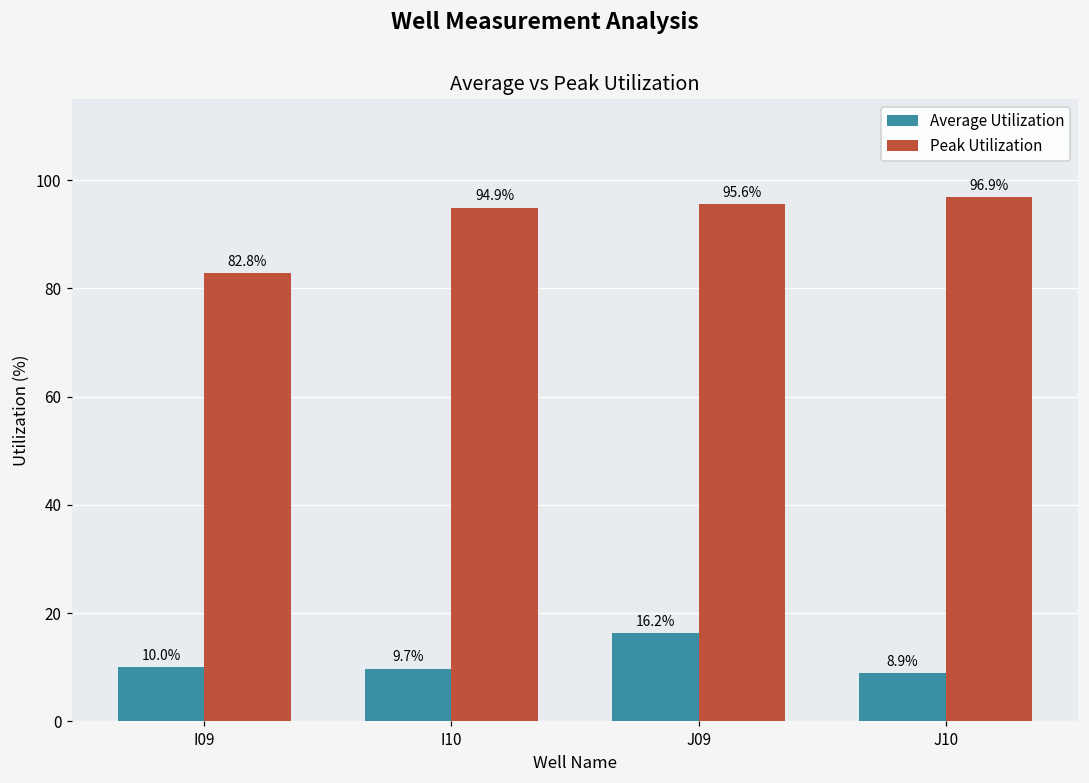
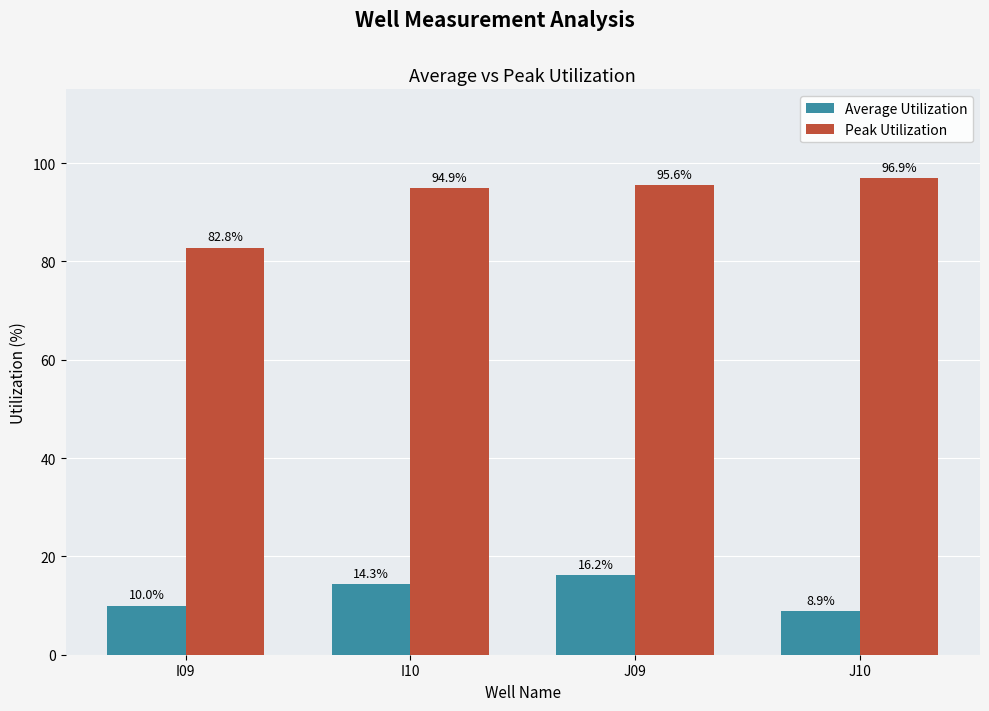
  {
    "Average Utilization": {
      "I09": "10.0%",
-     "I10": "9.7%",
+     "I10": "14.3%",
      "J09": "16.2%",
      "J10": "8.9%"
    },
    "Peak Utilization": {
      "I09": "82.8%",
      "I10": "94.9%",
      "J09": "95.6%",
      "J10": "96.9%"
    }
  }
